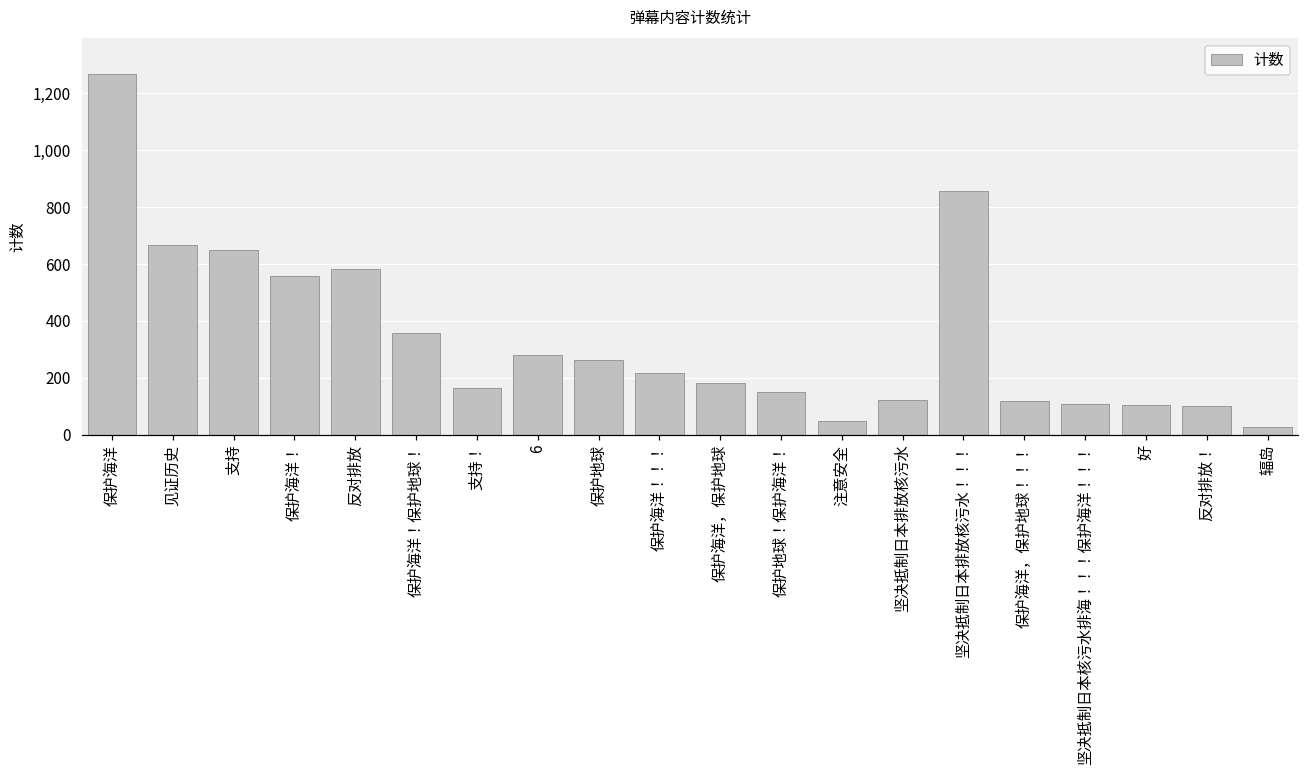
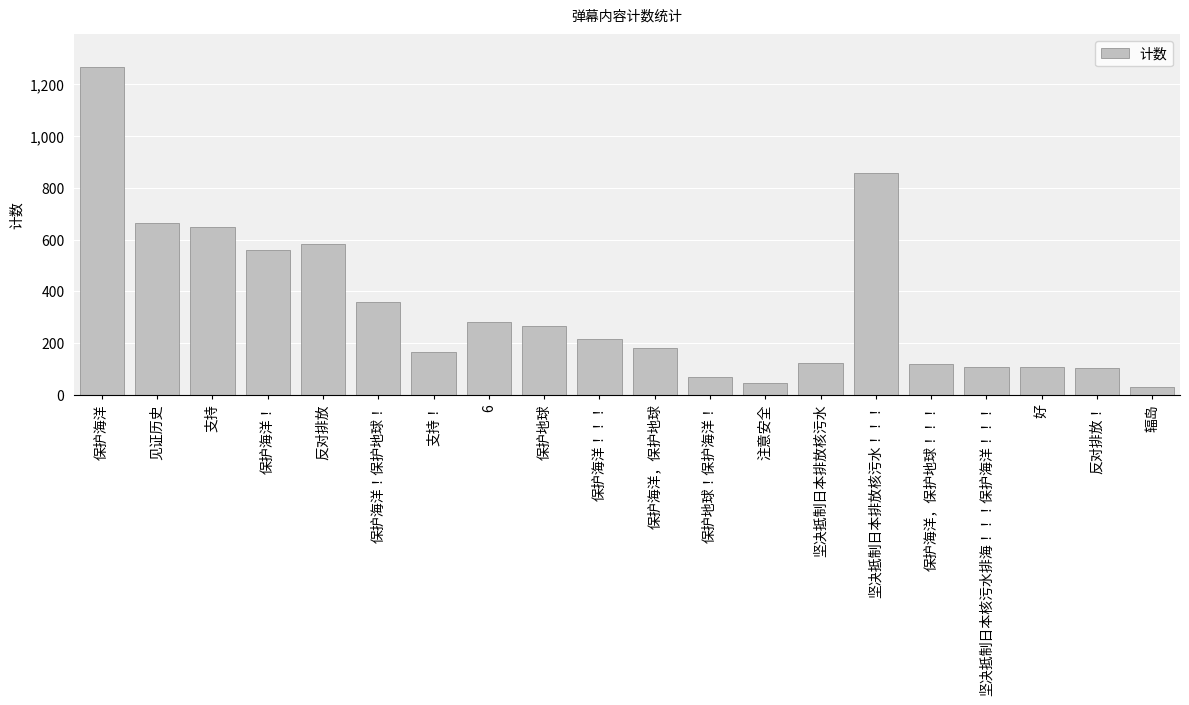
  {
    "保护海洋": "1,270",
    "见证历史": "670",
    "支持": "650",
    "保护海洋！": "560",
    "反对排放": "580",
    "保护海洋！保护地球！": "360",
    "支持！": "160",
    "6": "280",
    "保护地球": "260",
    "保护海洋！！！": "220",
    "保护海洋，保护地球": "180",
-   "保护地球！保护海洋！": "150",
+   "保护地球！保护海洋！": "70",
    "注意安全": "50",
    "坚决抵制日本排放核污水": "120",
    "坚决抵制日本排放核污水！！！": "860",
    "保护海洋，保护地球！！！": "120",
    "坚决抵制日本核污水排海！！！保护海洋！！！": "110",
    "好": "110",
    "反对排放！": "100",
    "辐岛": "30"
  }
